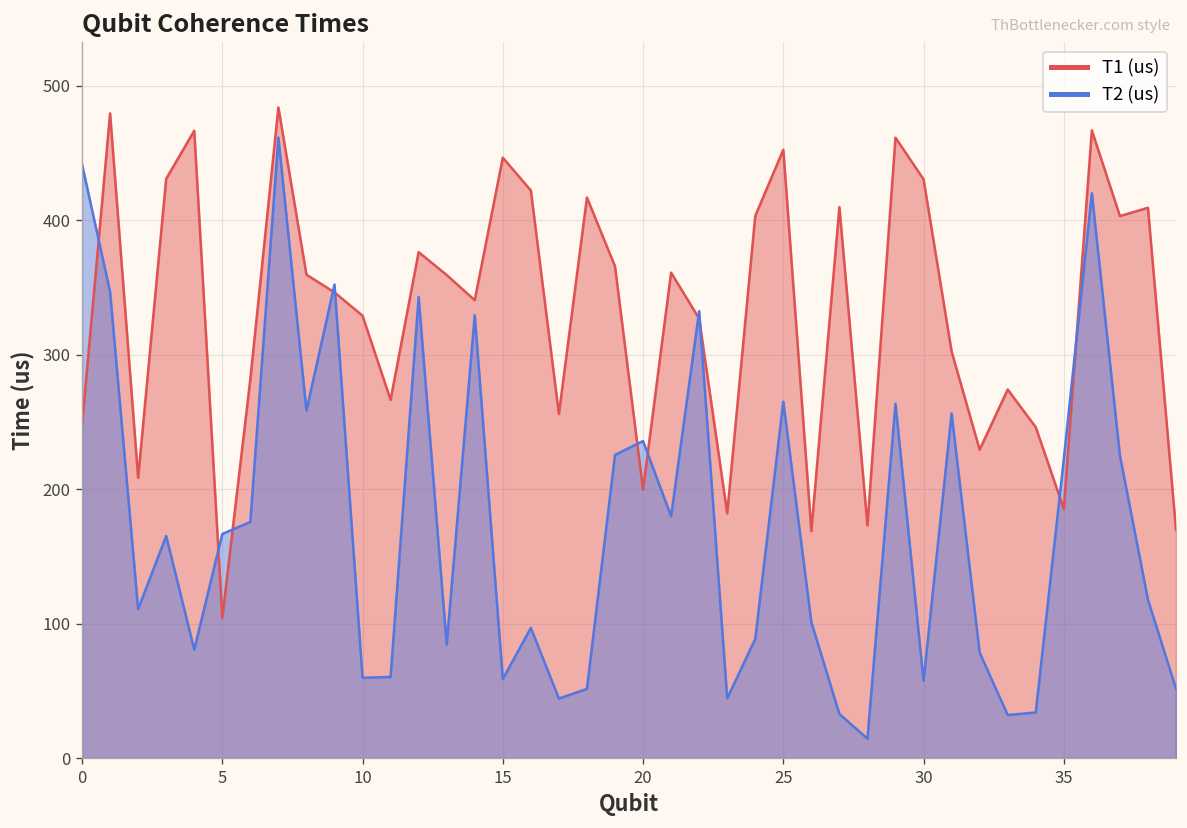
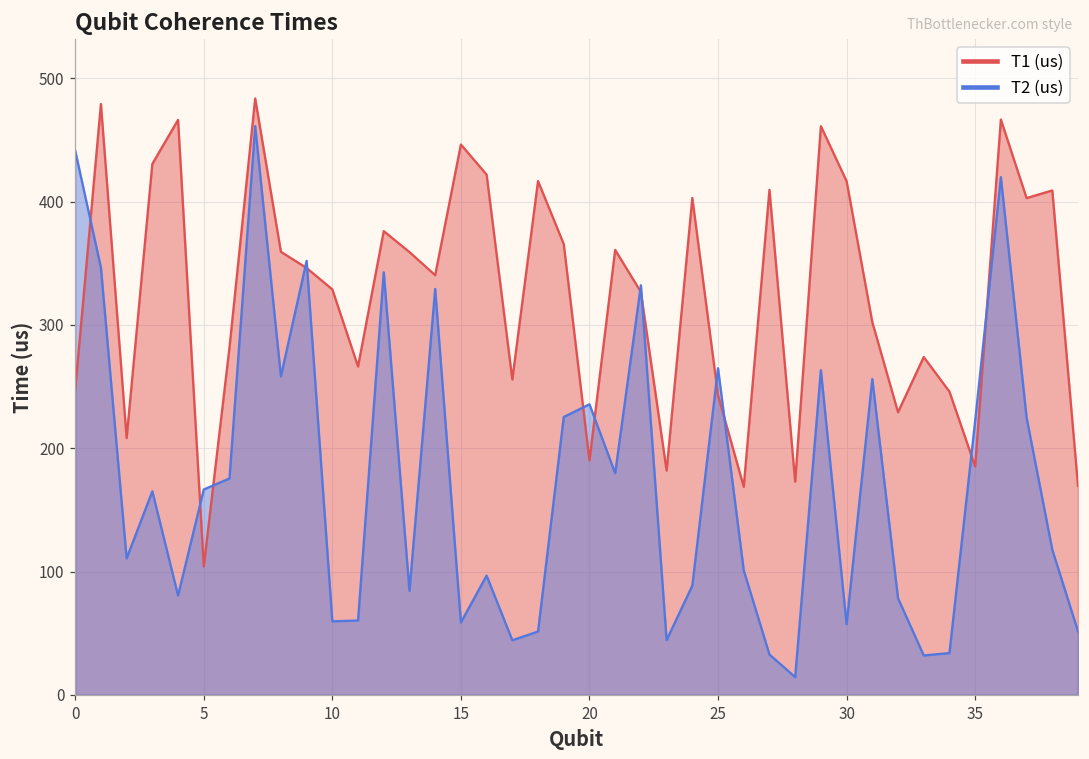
  {
    "T1 (us)": {
      "0": 247,
      "5": 104,
      "10": 329,
      "15": 446,
-     "20": 200,
-     "25": 452,
-     "30": 430,
+     "20": 190,
+     "25": 243,
+     "30": 417,
      "35": 185
    },
    "T2 (us)": {
      "0": 441,
      "5": 167,
      "10": 60,
      "15": 59,
      "20": 236,
      "25": 265,
      "30": 57,
      "35": 222
    }
  }
